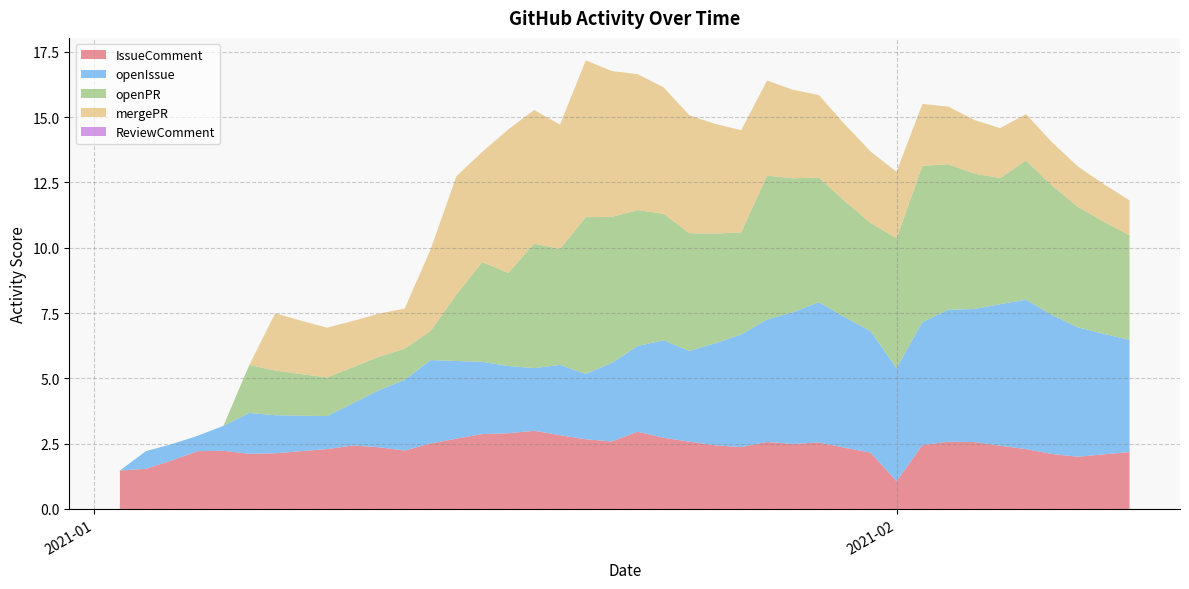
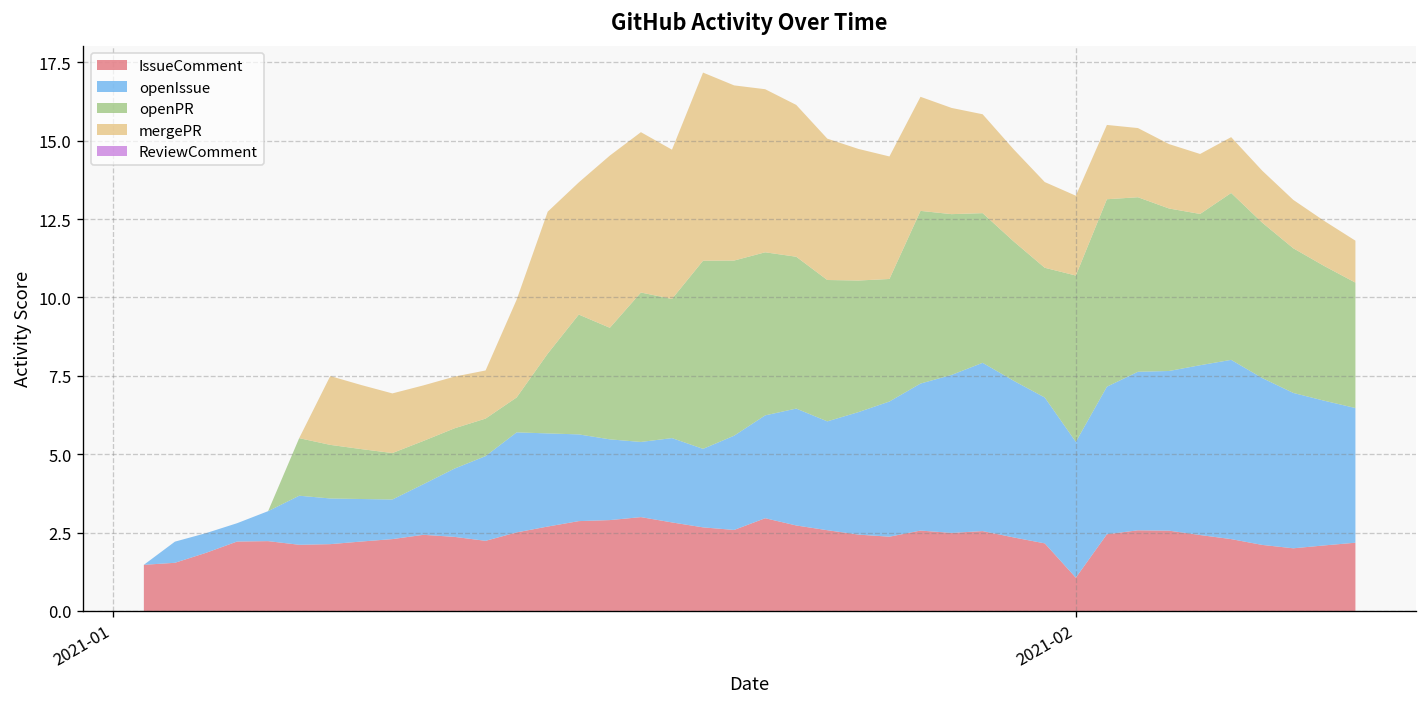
  {
    "IssueComment": {
      "2021-02": 1.1
    },
    "openIssue": {
      "2021-02": 4.3
    },
    "openPR": {
-     "2021-02": 5.0
+     "2021-02": 5.3
    }
  }
